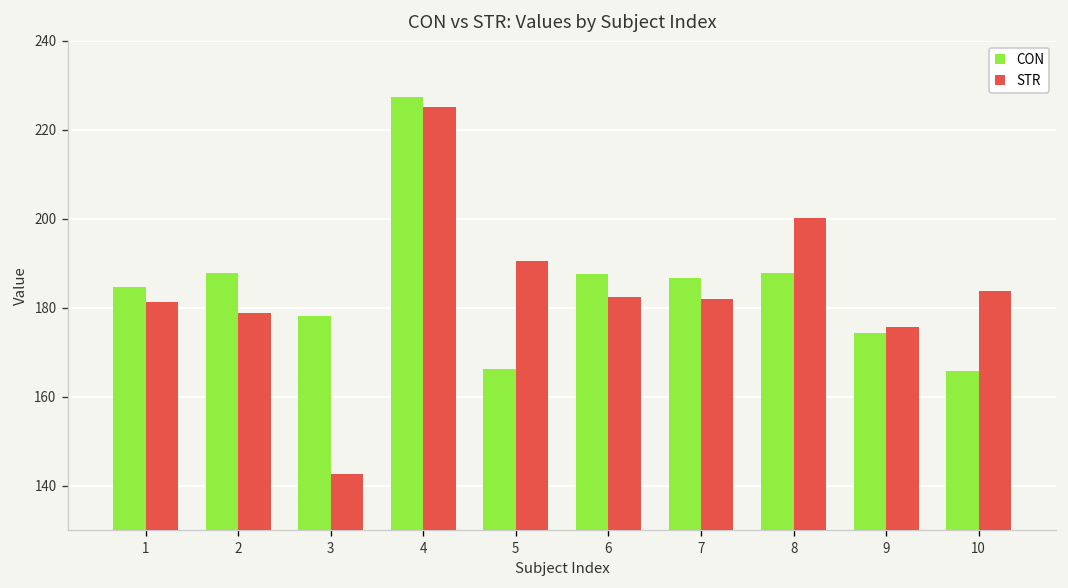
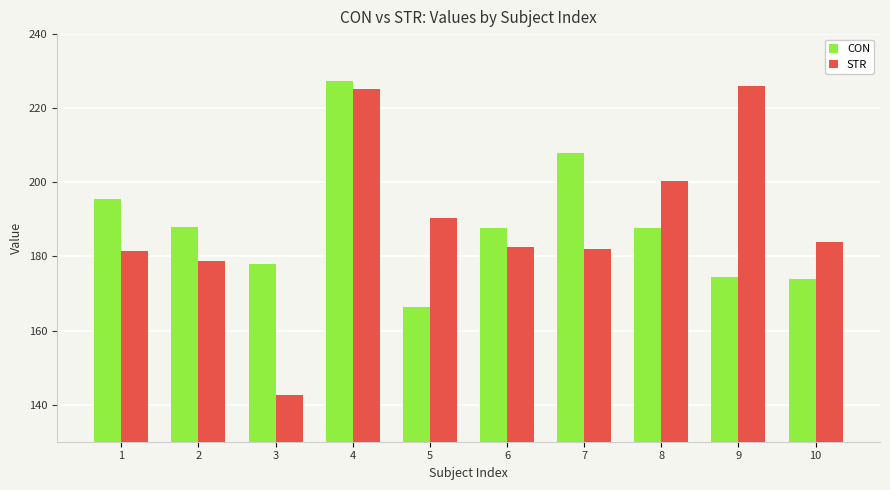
  {
    "CON": {
-     "1": 185,
+     "1": 195,
      "2": 188,
      "3": 178,
      "4": 227,
      "5": 166,
      "6": 188,
-     "7": 187,
+     "7": 208,
      "8": 188,
      "9": 174,
-     "10": 166
+     "10": 174
    },
    "STR": {
      "1": 181,
      "2": 179,
      "3": 143,
      "4": 225,
      "5": 190,
      "6": 182,
      "7": 182,
      "8": 200,
-     "9": 176,
+     "9": 226,
      "10": 184
    }
  }
